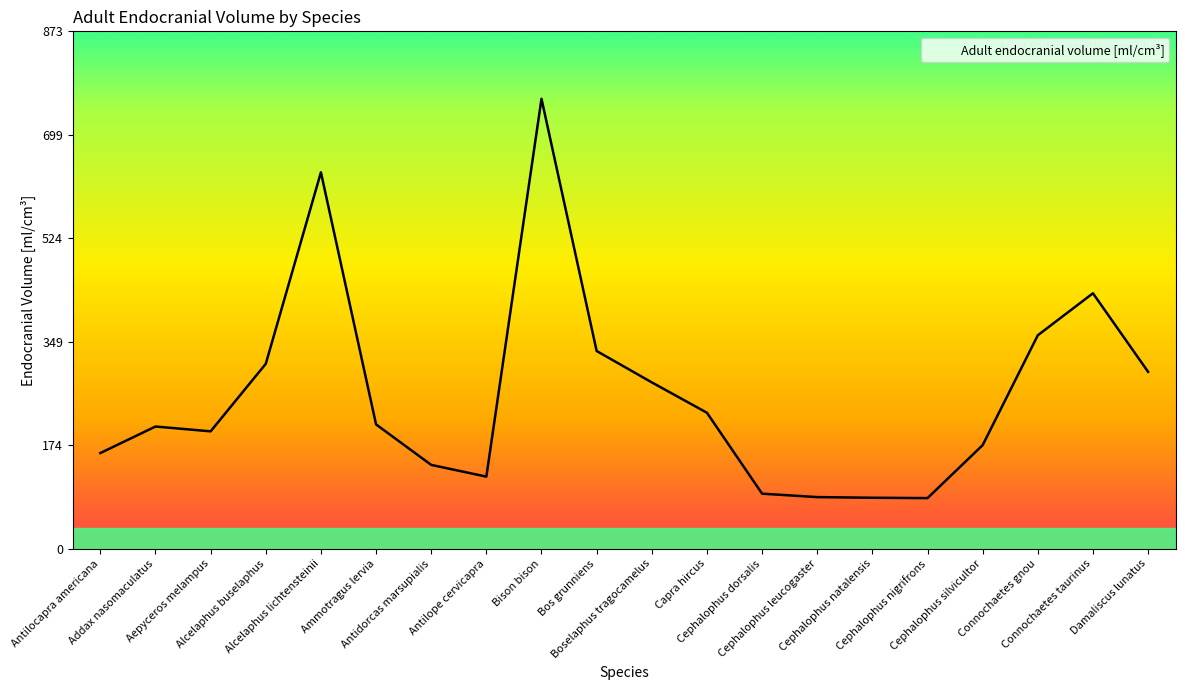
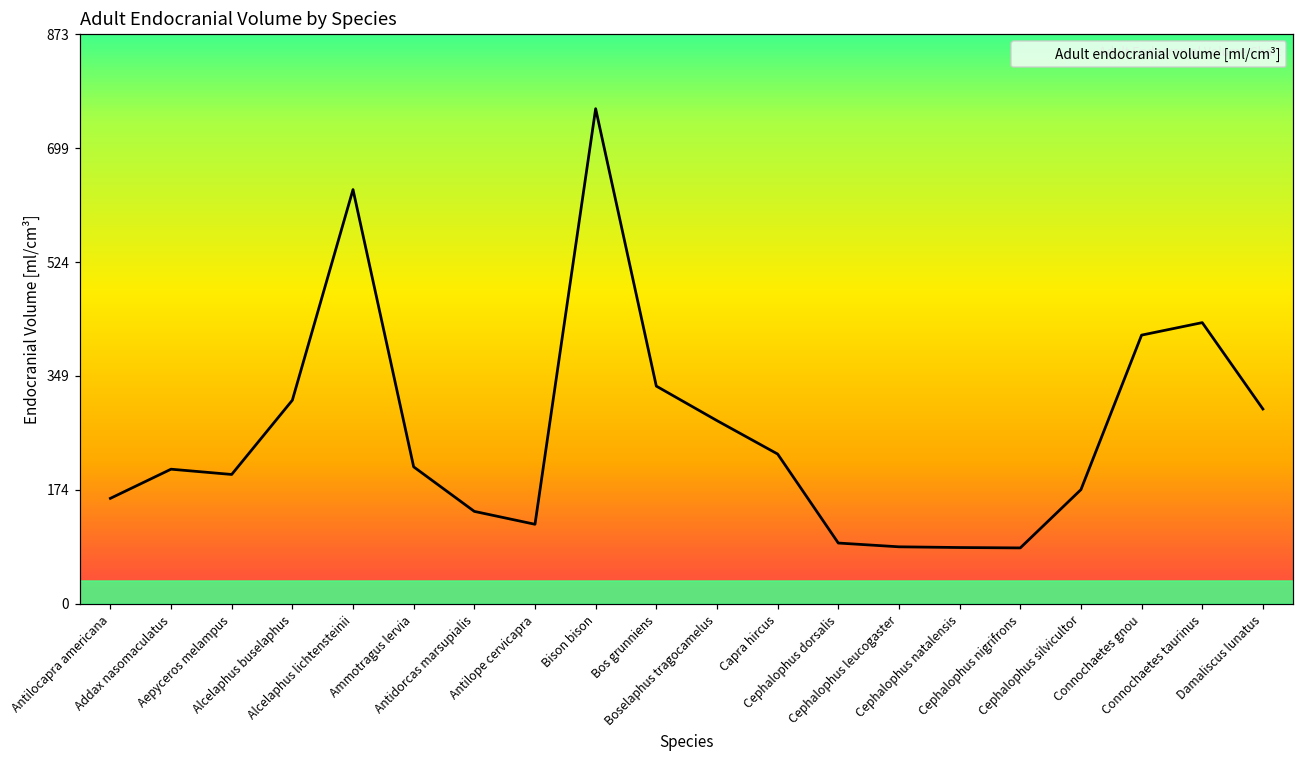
  {
    "Antilocapra americana": 160,
    "Addax nasomaculatus": 210,
    "Aepyceros melampus": 200,
    "Alcelaphus buselaphus": 310,
    "Alcelaphus lichtensteinii": 640,
    "Ammotragus lervia": 210,
    "Antidorcas marsupialis": 140,
    "Antilope cervicapra": 120,
    "Bison bison": 760,
    "Bos grunniens": 330,
    "Boselaphus tragocamelus": 280,
    "Capra hircus": 230,
    "Cephalophus dorsalis": 90,
    "Cephalophus leucogaster": 90,
    "Cephalophus natalensis": 90,
    "Cephalophus nigrifrons": 90,
    "Cephalophus silvicultor": 170,
-   "Connochaetes gnou": 360,
+   "Connochaetes gnou": 410,
    "Connochaetes taurinus": 430,
    "Damaliscus lunatus": 300
  }
